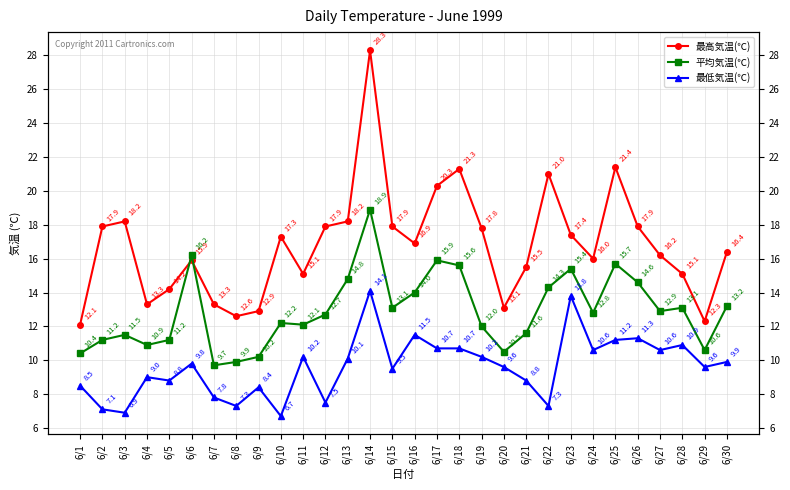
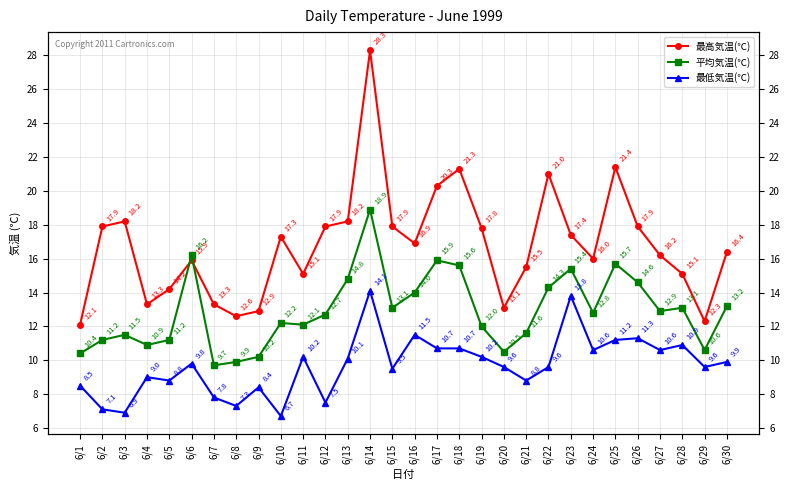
  {
    "最高気温(℃)": {
      "6/1": 12.1,
      "6/2": 17.9,
      "6/3": 18.2,
      "6/4": 13.3,
      "6/5": 14.2,
      "6/7": 13.3,
      "6/8": 12.6,
      "6/9": 12.9,
      "6/10": 17.3,
      "6/11": 15.1,
      "6/12": 17.9,
      "6/13": 18.2,
      "6/14": 28.3,
      "6/15": 17.9,
      "6/16": 16.9,
      "6/17": 20.3,
      "6/18": 21.3,
      "6/19": 17.8,
      "6/20": 13.1,
      "6/21": 15.5,
      "6/22": 21.0,
      "6/23": 17.4,
      "6/24": 16.0,
      "6/25": 21.4,
      "6/26": 17.9,
      "6/27": 16.2,
      "6/28": 15.1,
      "6/29": 12.3,
      "6/30": 16.4
    },
    "平均気温(℃)": {
      "6/1": 10.4,
      "6/2": 11.2,
      "6/3": 11.5,
      "6/4": 10.9,
      "6/5": 11.2,
      "6/7": 9.7,
      "6/8": 9.9,
      "6/9": 10.2,
      "6/10": 12.2,
      "6/11": 12.1,
      "6/12": 12.7,
      "6/13": 14.8,
      "6/14": 18.9,
      "6/15": 13.1,
      "6/16": 14.0,
      "6/17": 15.9,
      "6/18": 15.6,
      "6/19": 12.0,
      "6/20": 10.5,
      "6/21": 11.6,
      "6/22": 14.3,
      "6/23": 15.4,
      "6/24": 12.8,
      "6/25": 15.7,
      "6/26": 14.6,
      "6/27": 12.9,
      "6/28": 13.1,
      "6/29": 10.6,
      "6/30": 13.2
    },
    "最低気温(℃)": {
      "6/1": 8.5,
      "6/2": 7.1,
      "6/3": 6.9,
      "6/4": 9.0,
      "6/5": 8.8,
      "6/6": 9.8,
      "6/7": 7.8,
      "6/8": 7.3,
      "6/9": 8.4,
      "6/10": 6.7,
      "6/11": 10.2,
      "6/12": 7.5,
      "6/13": 10.1,
      "6/14": 14.1,
      "6/15": 9.5,
      "6/16": 11.5,
      "6/17": 10.7,
      "6/18": 10.7,
      "6/19": 10.2,
      "6/20": 9.6,
      "6/21": 8.8,
-     "6/22": 7.3,
+     "6/22": 9.6,
      "6/23": 13.8,
      "6/24": 10.6,
      "6/25": 11.2,
      "6/26": 11.3,
      "6/27": 10.6,
      "6/28": 10.9,
      "6/29": 9.6,
      "6/30": 9.9
    }
  }
